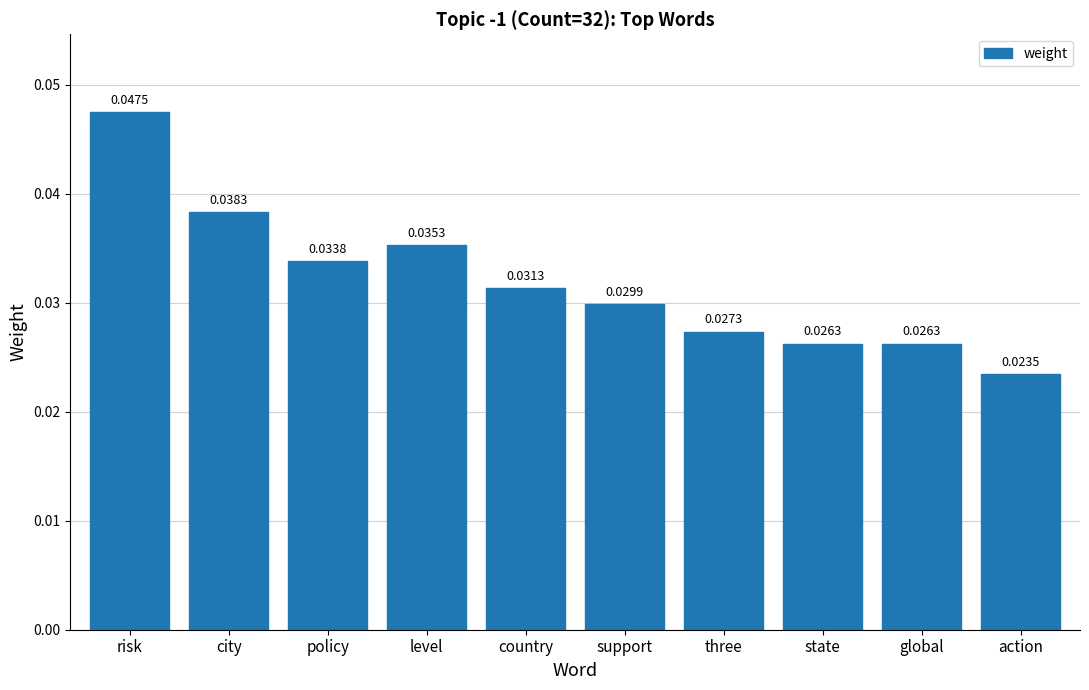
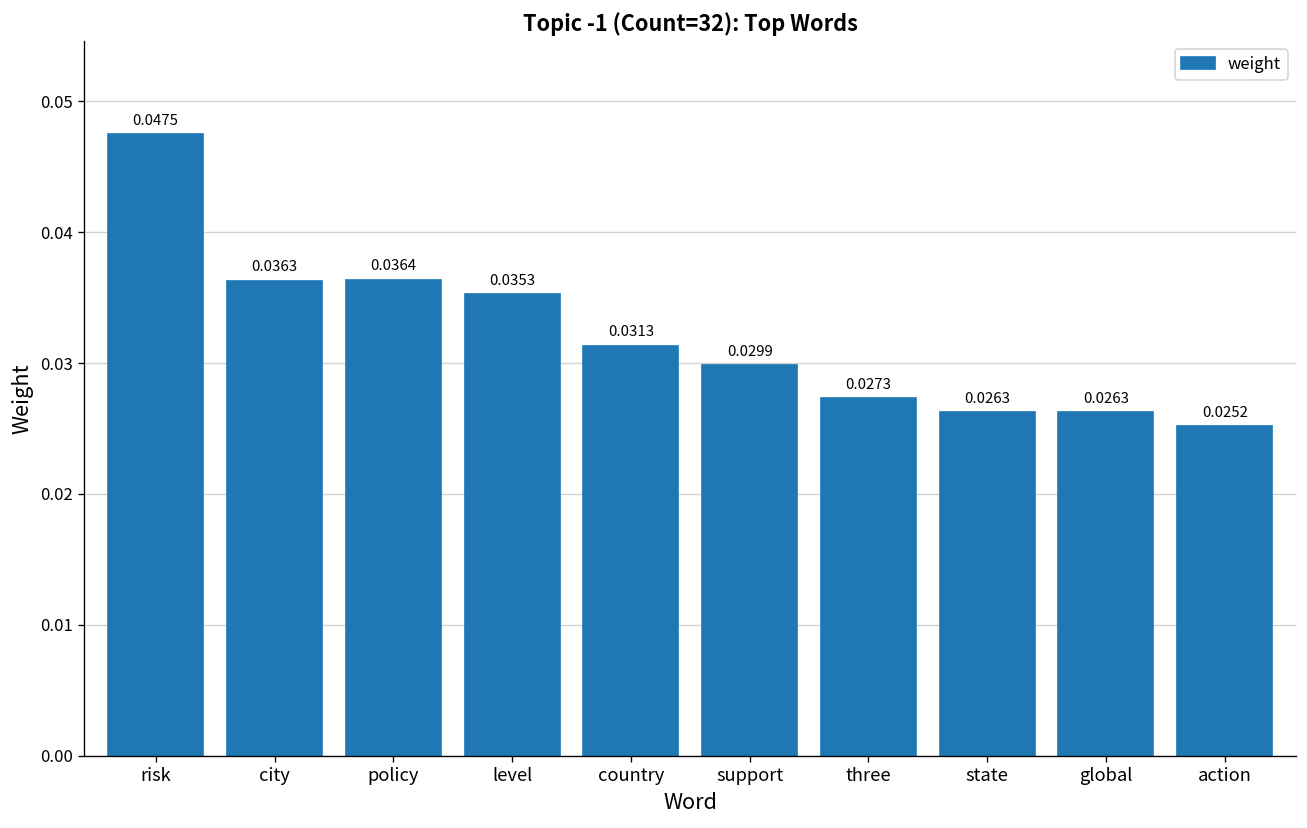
  {
    "risk": 0.0475,
-   "city": 0.0383,
-   "policy": 0.0338,
+   "city": 0.0363,
+   "policy": 0.0364,
    "level": 0.0353,
    "country": 0.0313,
    "support": 0.0299,
    "three": 0.0273,
    "state": 0.0263,
    "global": 0.0263,
-   "action": 0.0235
+   "action": 0.0252
  }
